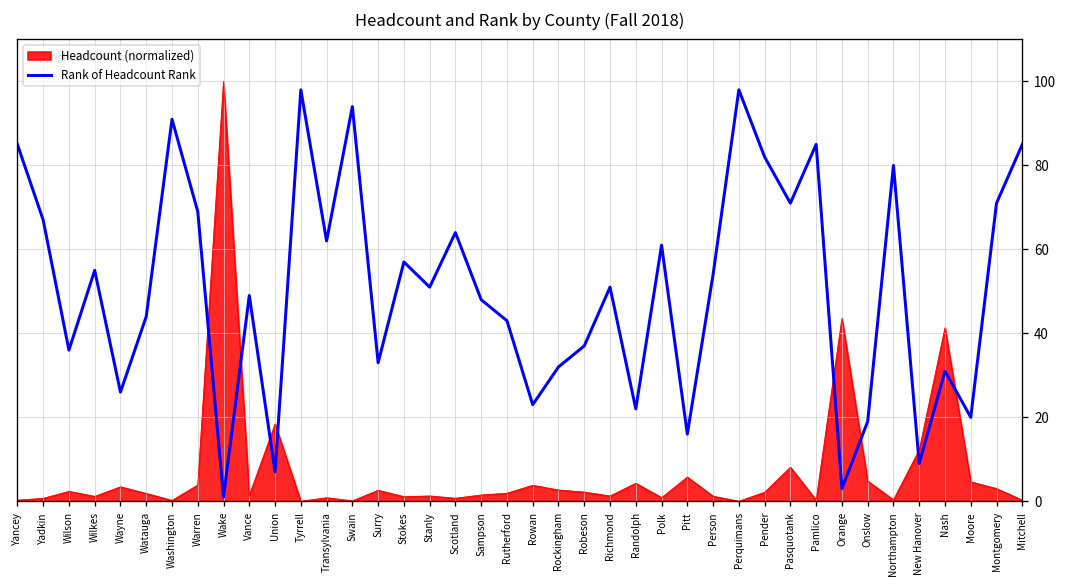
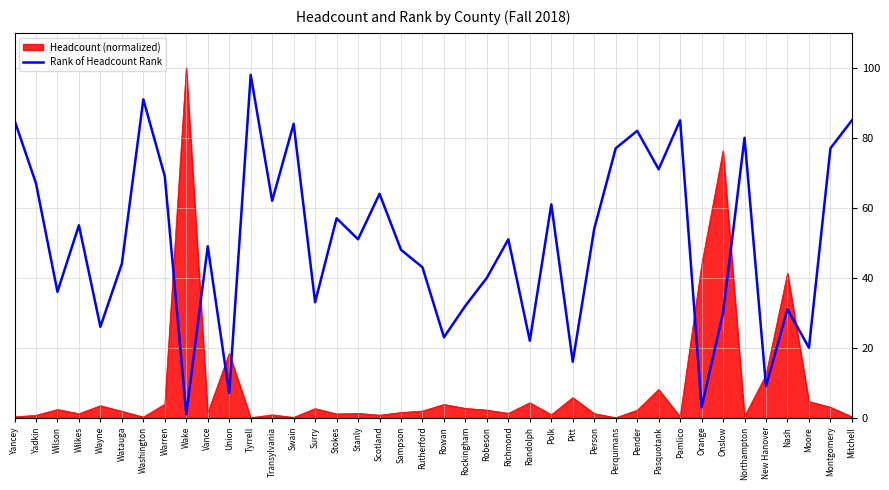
  {
    "Headcount (normalized)": {
      "Yancey": 0,
      "Yadkin": 1,
      "Wilson": 2,
      "Wilkes": 1,
      "Wayne": 3,
      "Watauga": 2,
      "Washington": 0,
      "Warren": 4,
      "Wake": 100,
      "Vance": 1,
      "Union": 18,
      "Tyrrell": 0,
      "Transylvania": 1,
      "Swain": 0,
      "Surry": 3,
      "Stokes": 1,
      "Stanly": 1,
      "Scotland": 1,
      "Sampson": 1,
      "Rutherford": 2,
      "Rowan": 4,
      "Rockingham": 3,
      "Robeson": 2,
      "Richmond": 1,
      "Randolph": 4,
      "Polk": 1,
      "Pitt": 6,
      "Person": 1,
      "Perquimans": 0,
      "Pender": 2,
      "Pasquotank": 8,
      "Pamlico": 0,
      "Orange": 44,
-     "Onslow": 5,
+     "Onslow": 76,
      "Northampton": 0,
      "New Hanover": 12,
      "Nash": 41,
      "Moore": 5,
      "Montgomery": 3,
      "Mitchell": 0
    },
    "Rank of Headcount Rank": {
      "Yancey": 85,
      "Yadkin": 67,
      "Wilson": 36,
      "Wilkes": 55,
      "Wayne": 26,
      "Watauga": 44,
      "Washington": 91,
      "Warren": 69,
      "Wake": 1,
      "Vance": 49,
      "Union": 7,
      "Tyrrell": 98,
      "Transylvania": 62,
-     "Swain": 94,
+     "Swain": 84,
      "Surry": 33,
      "Stokes": 57,
      "Stanly": 51,
      "Scotland": 64,
      "Sampson": 48,
      "Rutherford": 43,
      "Rowan": 23,
      "Rockingham": 32,
-     "Robeson": 37,
+     "Robeson": 40,
      "Richmond": 51,
      "Randolph": 22,
      "Polk": 61,
      "Pitt": 16,
      "Person": 54,
-     "Perquimans": 98,
+     "Perquimans": 77,
      "Pender": 82,
      "Pasquotank": 71,
      "Pamlico": 85,
      "Orange": 3,
-     "Onslow": 19,
+     "Onslow": 30,
      "Northampton": 80,
      "New Hanover": 9,
      "Nash": 31,
      "Moore": 20,
-     "Montgomery": 71,
+     "Montgomery": 77,
      "Mitchell": 85
    }
  }
